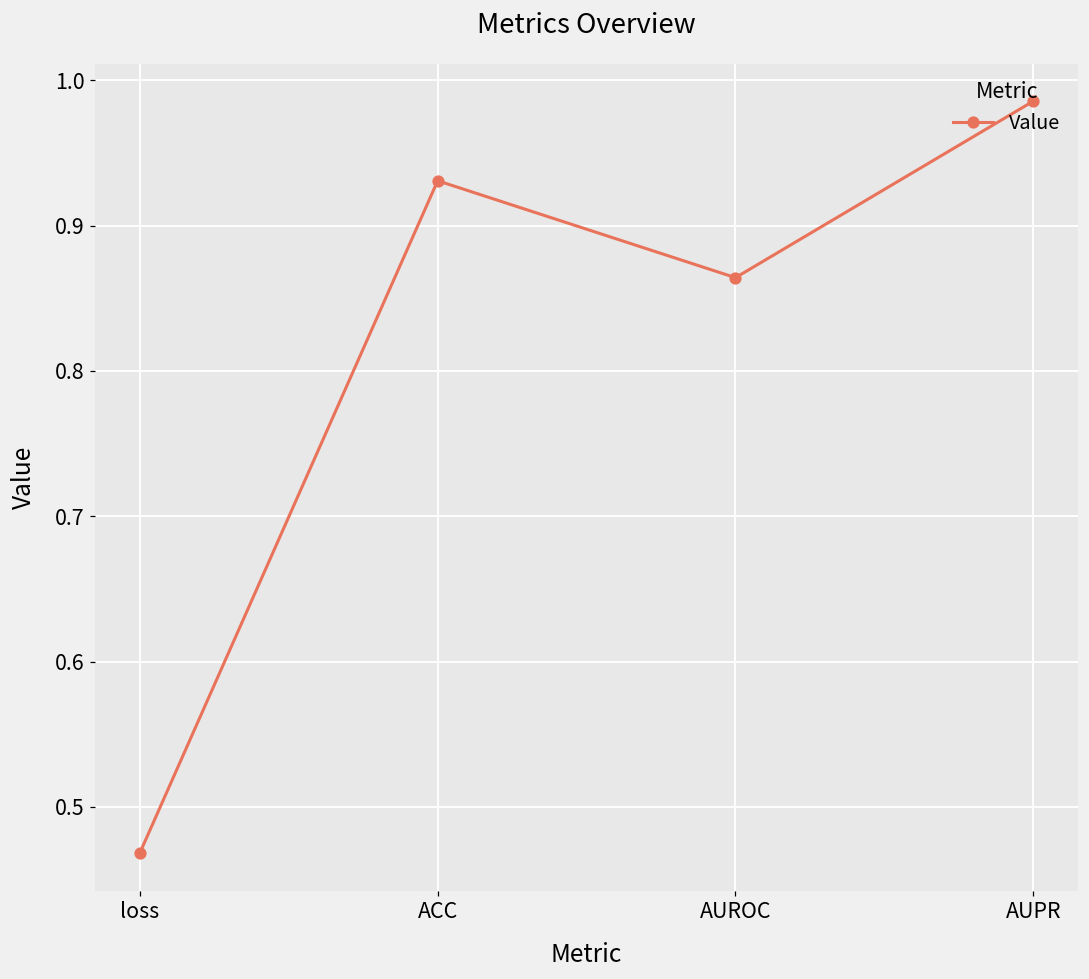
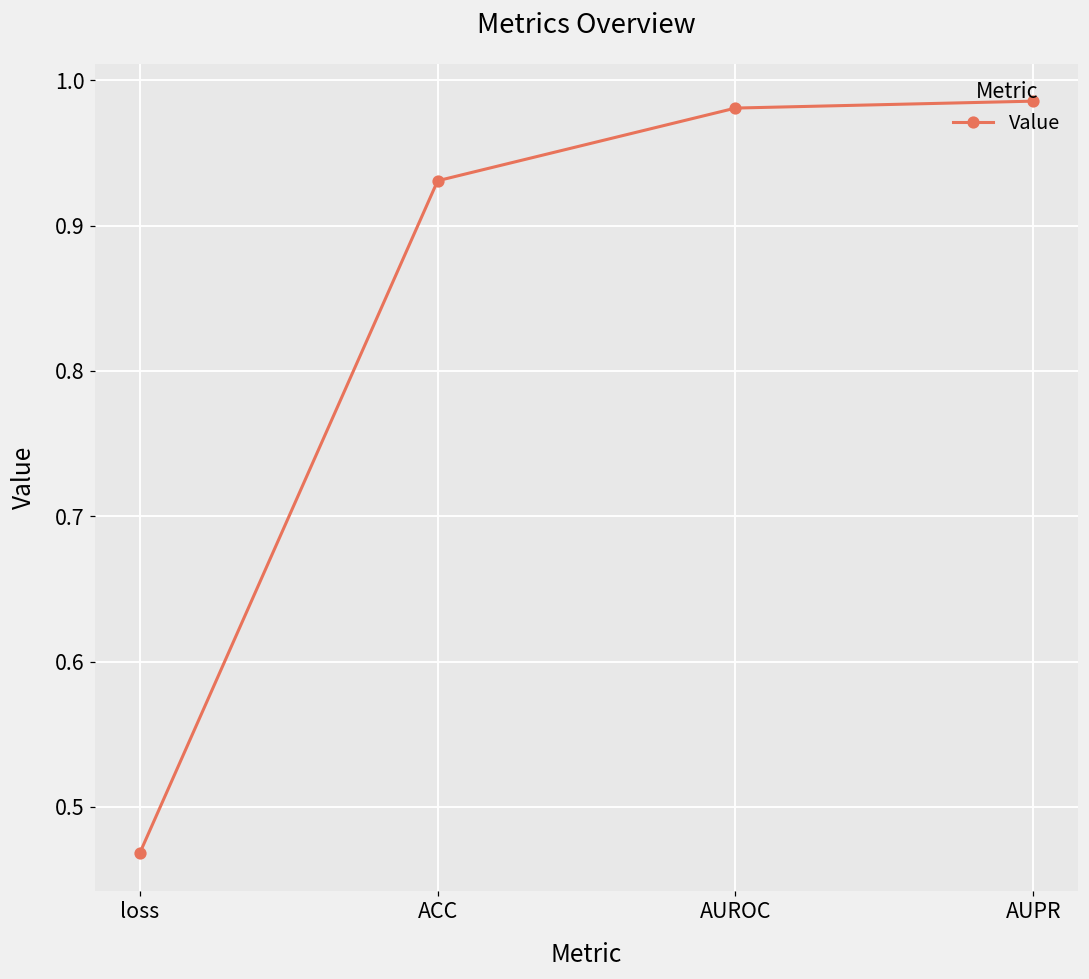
  {
    "loss": 0.468,
    "ACC": 0.931,
-   "AUROC": 0.864,
+   "AUROC": 0.981,
    "AUPR": 0.986
  }
